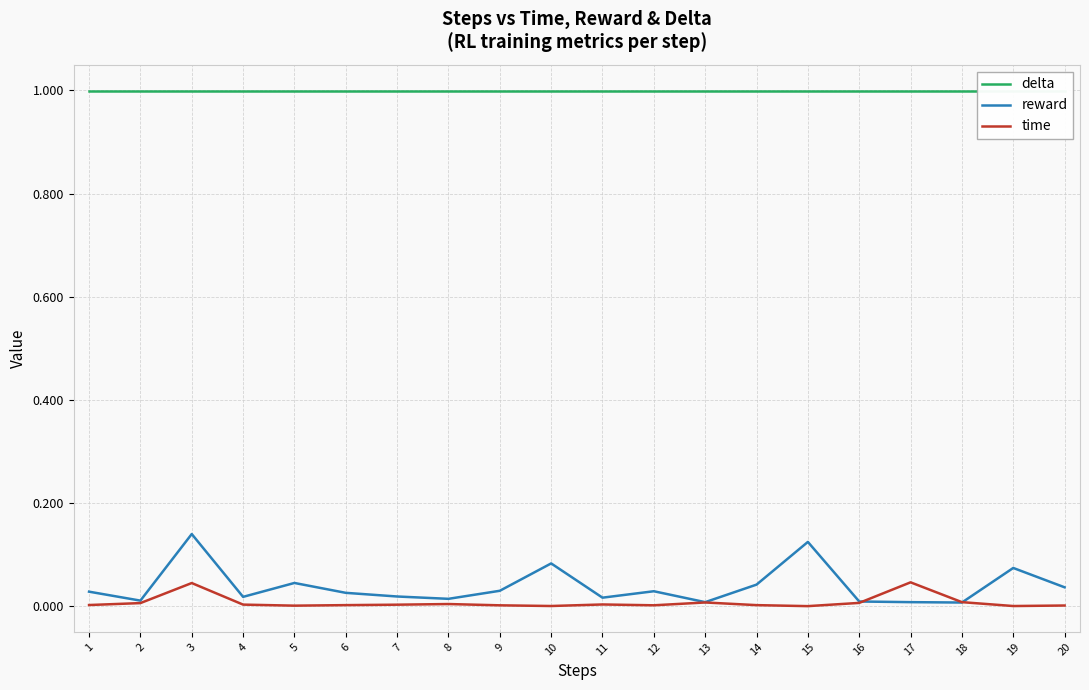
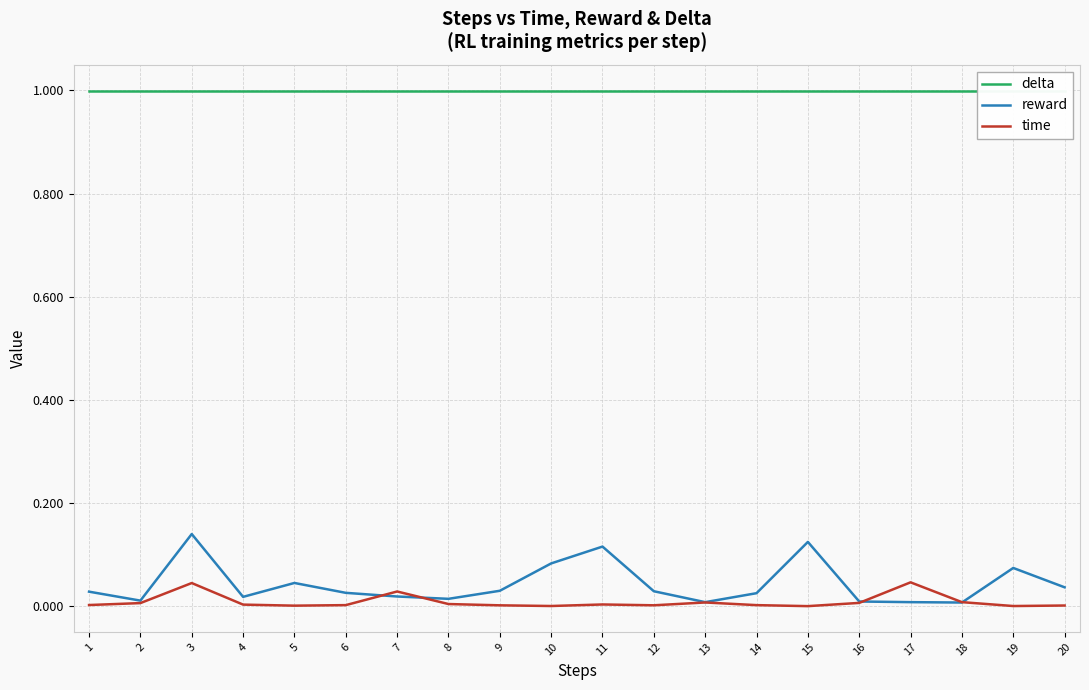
  {
    "delta": {
      "1": 1.00,
      "2": 1.00,
      "3": 1.00,
      "4": 1.00,
      "5": 1.00,
      "6": 1.00,
      "7": 1.00,
      "8": 1.00,
      "9": 1.00,
      "10": 1.00,
      "11": 1.00,
      "12": 1.00,
      "13": 1.00,
      "14": 1.00,
      "15": 1.00,
      "16": 1.00,
      "17": 1.00,
      "18": 1.00
    },
    "reward": {
      "1": 0.03,
      "3": 0.14,
      "4": 0.02,
      "5": 0.05,
      "6": 0.03,
      "7": 0.02,
      "8": 0.01,
      "9": 0.03,
      "10": 0.08,
-     "11": 0.02,
+     "11": 0.12,
      "12": 0.03,
-     "14": 0.04,
+     "14": 0.03,
      "15": 0.13,
      "17": 0.01,
      "19": 0.07,
      "20": 0.04
    },
    "time": {
      "1": 0.00,
      "3": 0.05,
      "4": 0.00,
      "5": 0.00,
      "6": 0.00,
-     "7": 0.00,
+     "7": 0.03,
      "8": 0.00,
      "9": 0.00,
      "10": 0.00,
      "11": 0.00,
      "12": 0.00,
      "14": 0.00,
      "15": 0.00,
      "17": 0.05,
      "19": 0.00,
      "20": 0.00
    }
  }
